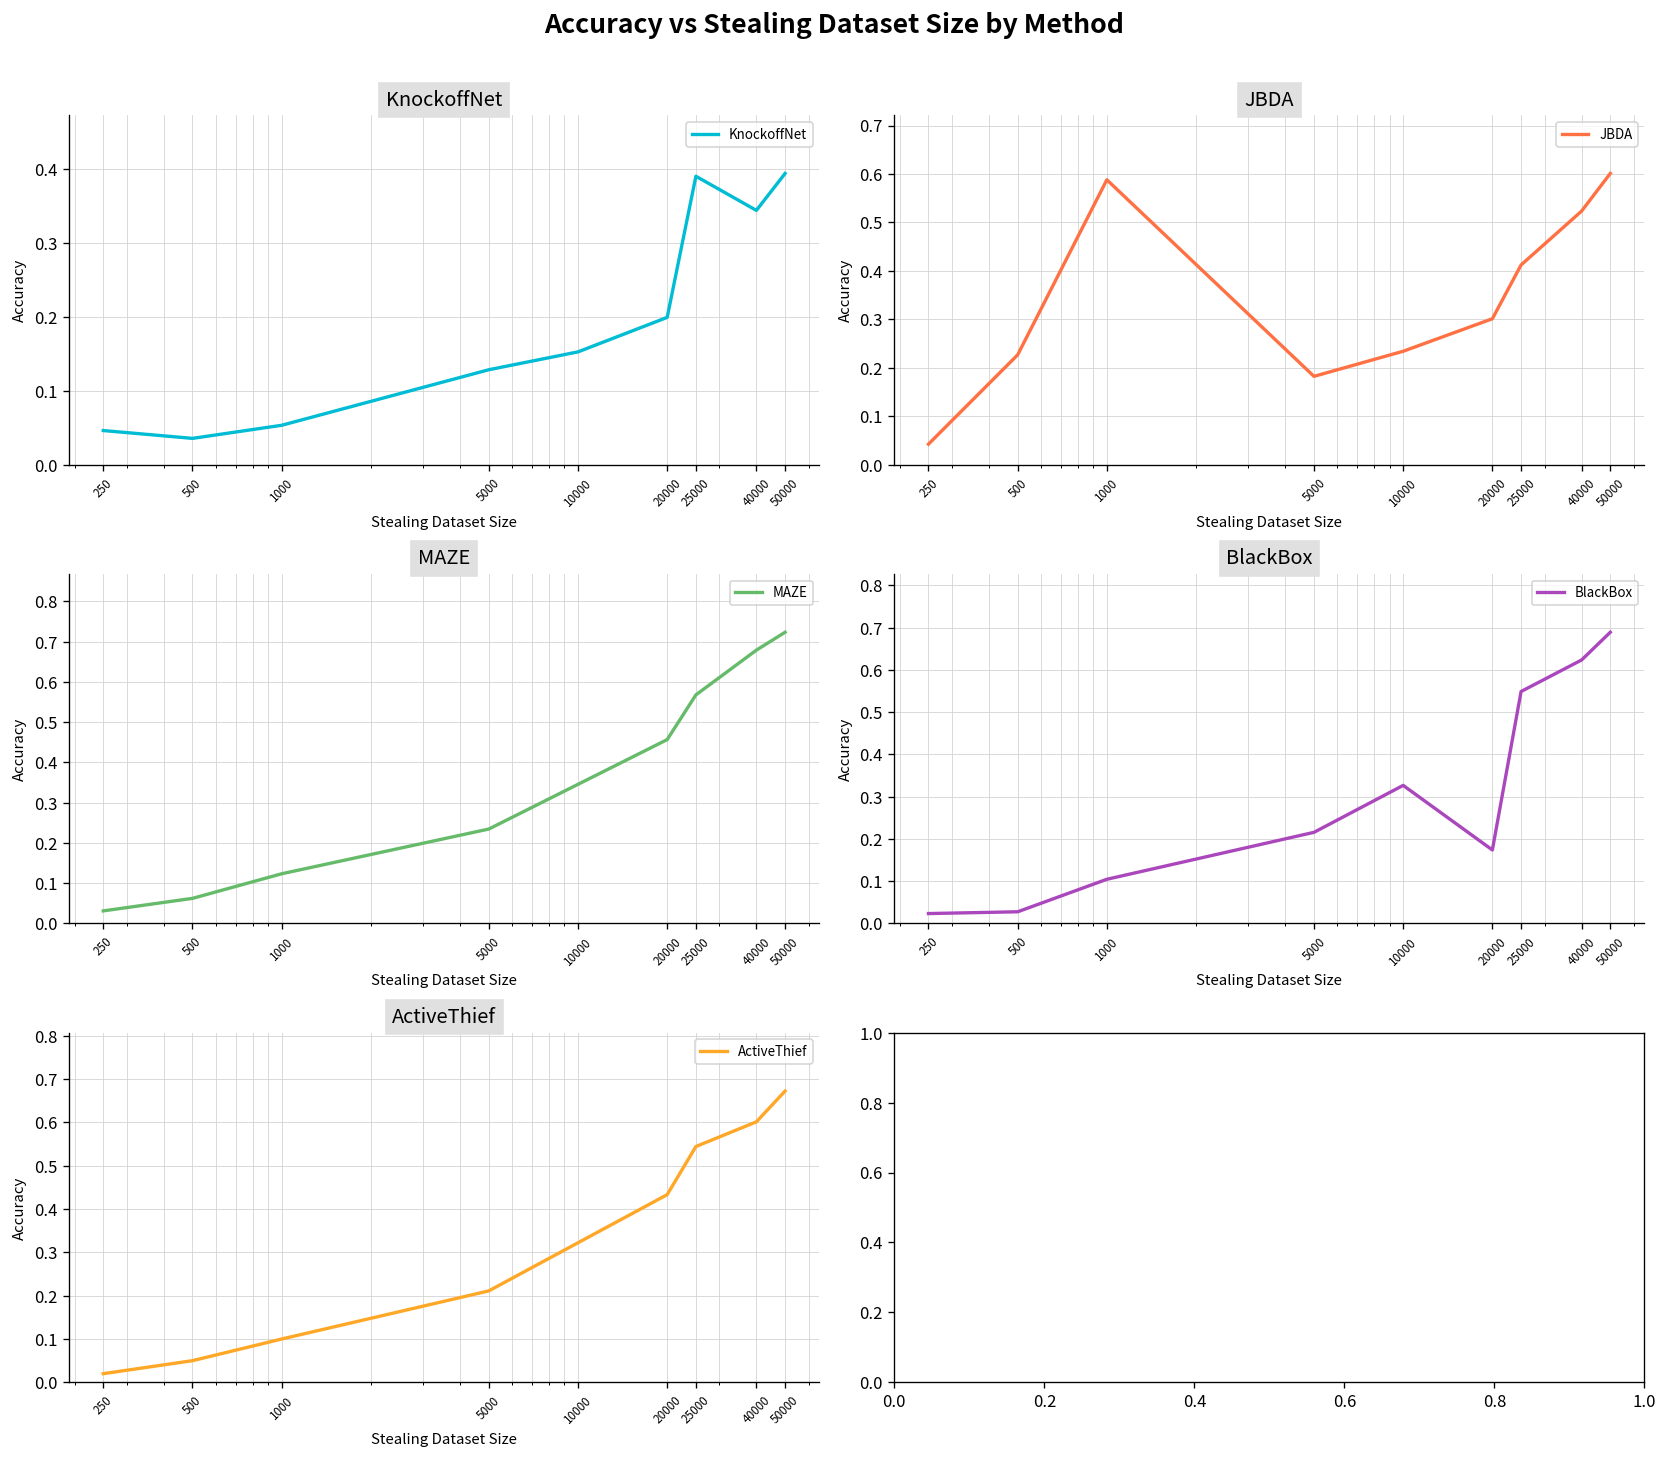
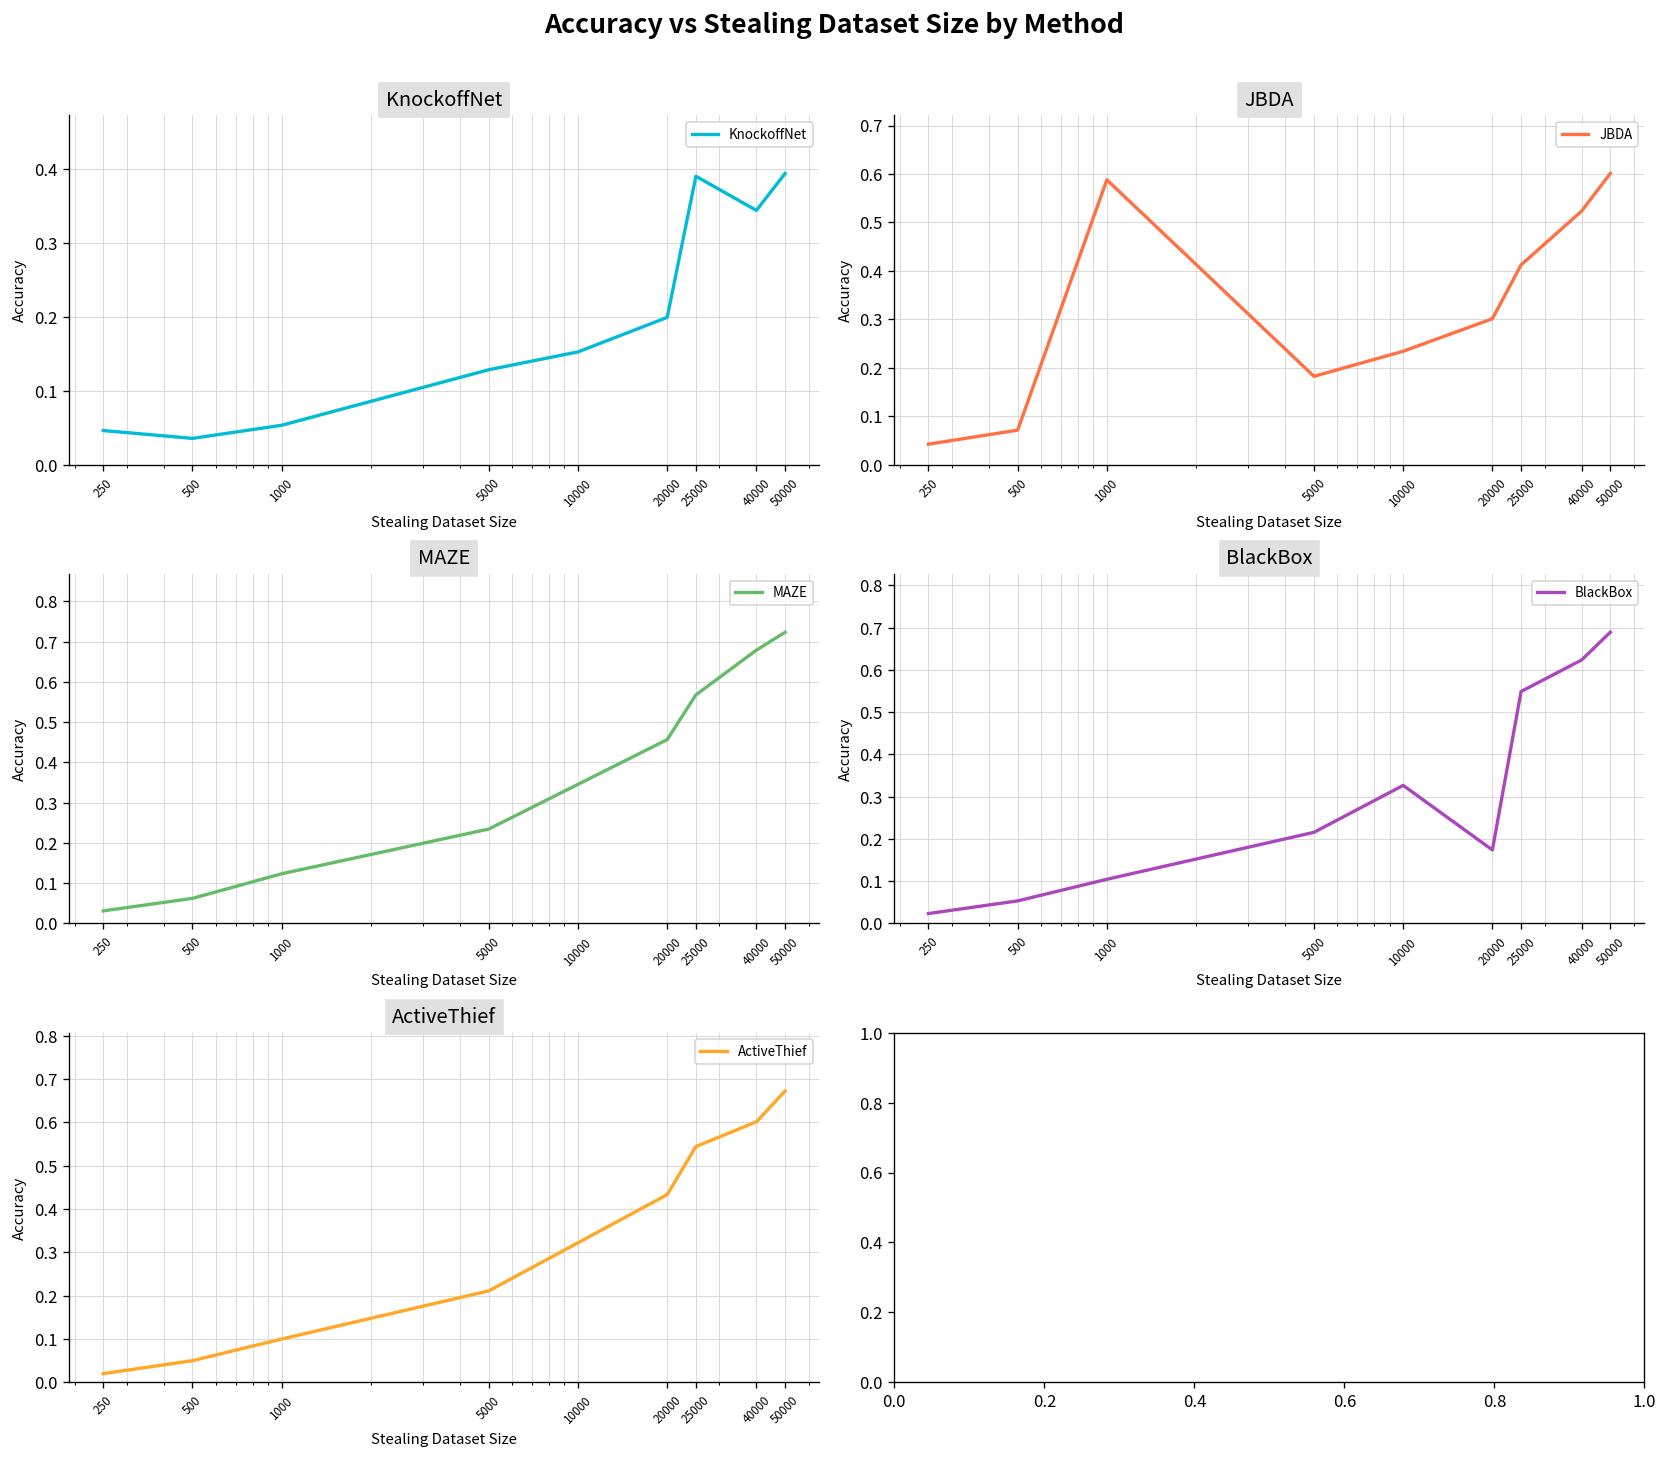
  {
    "KnockoffNet": {
      "250": 0.05,
      "500": 0.04,
      "1000": 0.05,
      "5000": 0.13,
      "10000": 0.15,
      "20000": 0.20,
      "25000": 0.39,
      "40000": 0.34,
      "50000": 0.39
    },
    "JBDA": {
      "250": 0.04,
-     "500": 0.23,
+     "500": 0.07,
      "1000": 0.59,
      "5000": 0.18,
      "10000": 0.23,
      "20000": 0.30,
      "25000": 0.41,
      "40000": 0.52,
      "50000": 0.60
    },
    "MAZE": {
      "250": 0.03,
      "500": 0.06,
      "1000": 0.12,
      "5000": 0.23,
      "10000": 0.35,
      "20000": 0.46,
      "25000": 0.57,
      "40000": 0.68,
      "50000": 0.72
    },
    "BlackBox": {
      "250": 0.02,
-     "500": 0.03,
+     "500": 0.05,
      "1000": 0.10,
      "5000": 0.22,
      "10000": 0.33,
      "20000": 0.17,
      "25000": 0.55,
      "40000": 0.62,
      "50000": 0.69
    },
    "ActiveThief": {
      "250": 0.02,
      "500": 0.05,
      "1000": 0.10,
      "5000": 0.21,
      "10000": 0.32,
      "20000": 0.43,
      "25000": 0.54,
      "40000": 0.60,
      "50000": 0.67
    }
  }
